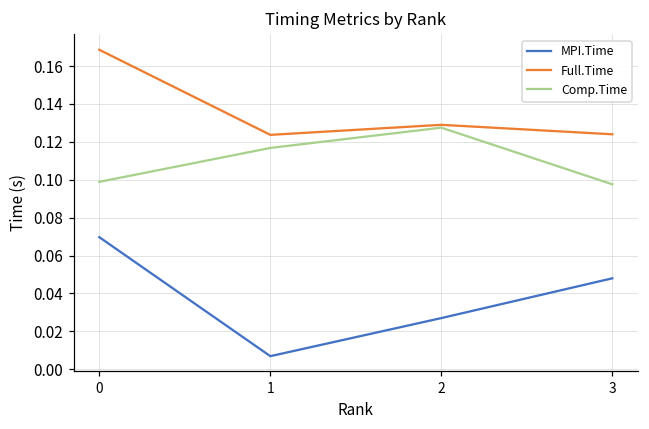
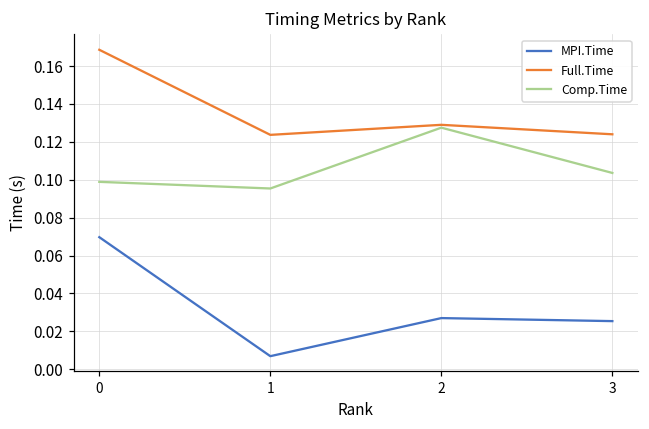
  {
    "MPI.Time": {
      "0": 0.070,
      "1": 0.007,
      "2": 0.027,
-     "3": 0.048
+     "3": 0.025
    },
    "Full.Time": {
      "0": 0.169,
      "1": 0.124,
      "2": 0.129,
      "3": 0.124
    },
    "Comp.Time": {
      "0": 0.099,
-     "1": 0.117,
+     "1": 0.095,
      "2": 0.128,
-     "3": 0.098
+     "3": 0.104
    }
  }
